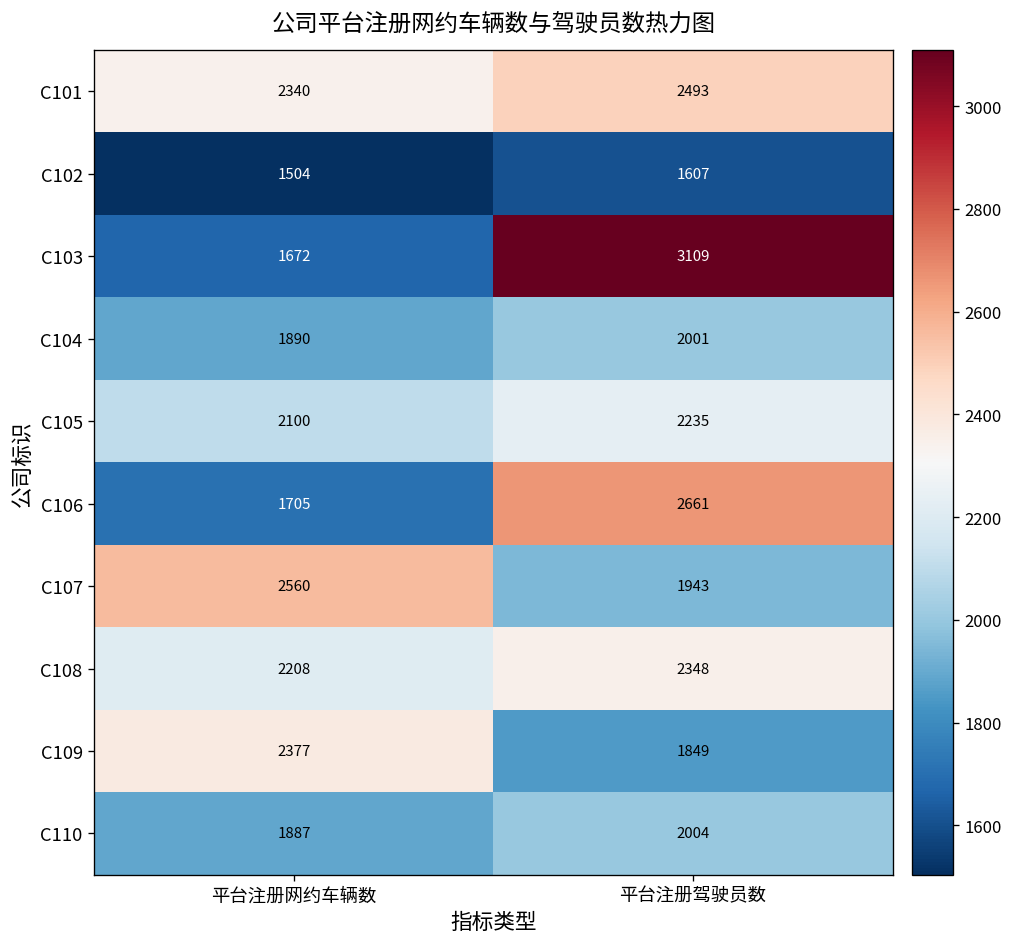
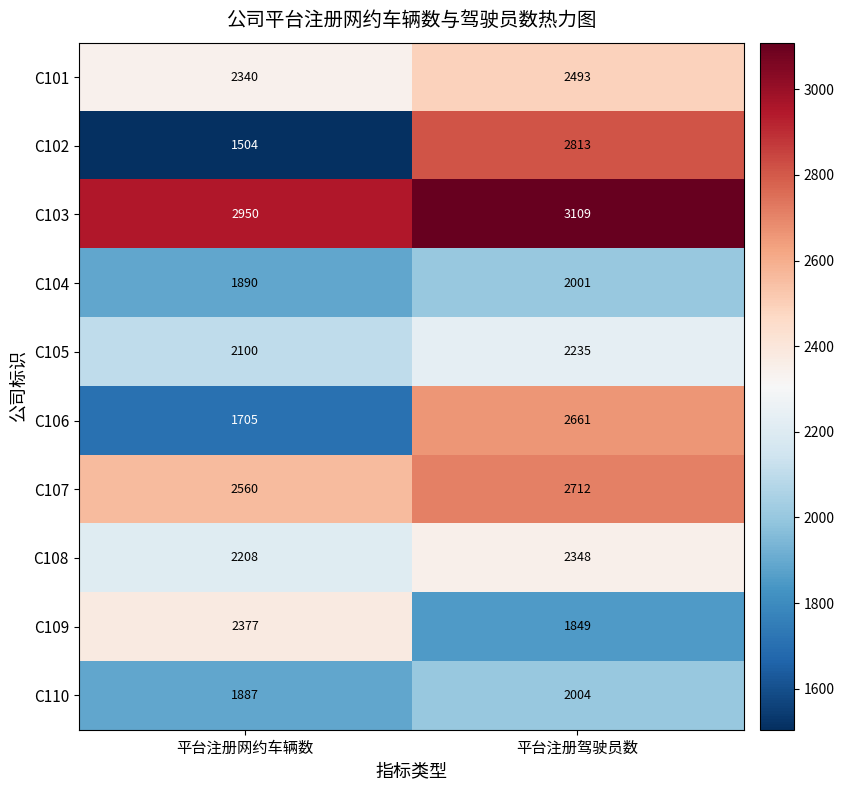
  {
    "C101": {
      "平台注册网约车辆数": 2340,
      "平台注册驾驶员数": 2493
    },
    "C102": {
      "平台注册网约车辆数": 1504,
-     "平台注册驾驶员数": 1607
+     "平台注册驾驶员数": 2813
    },
    "C103": {
-     "平台注册网约车辆数": 1672,
+     "平台注册网约车辆数": 2950,
      "平台注册驾驶员数": 3109
    },
    "C104": {
      "平台注册网约车辆数": 1890,
      "平台注册驾驶员数": 2001
    },
    "C105": {
      "平台注册网约车辆数": 2100,
      "平台注册驾驶员数": 2235
    },
    "C106": {
      "平台注册网约车辆数": 1705,
      "平台注册驾驶员数": 2661
    },
    "C107": {
      "平台注册网约车辆数": 2560,
-     "平台注册驾驶员数": 1943
+     "平台注册驾驶员数": 2712
    },
    "C108": {
      "平台注册网约车辆数": 2208,
      "平台注册驾驶员数": 2348
    },
    "C109": {
      "平台注册网约车辆数": 2377,
      "平台注册驾驶员数": 1849
    },
    "C110": {
      "平台注册网约车辆数": 1887,
      "平台注册驾驶员数": 2004
    }
  }
